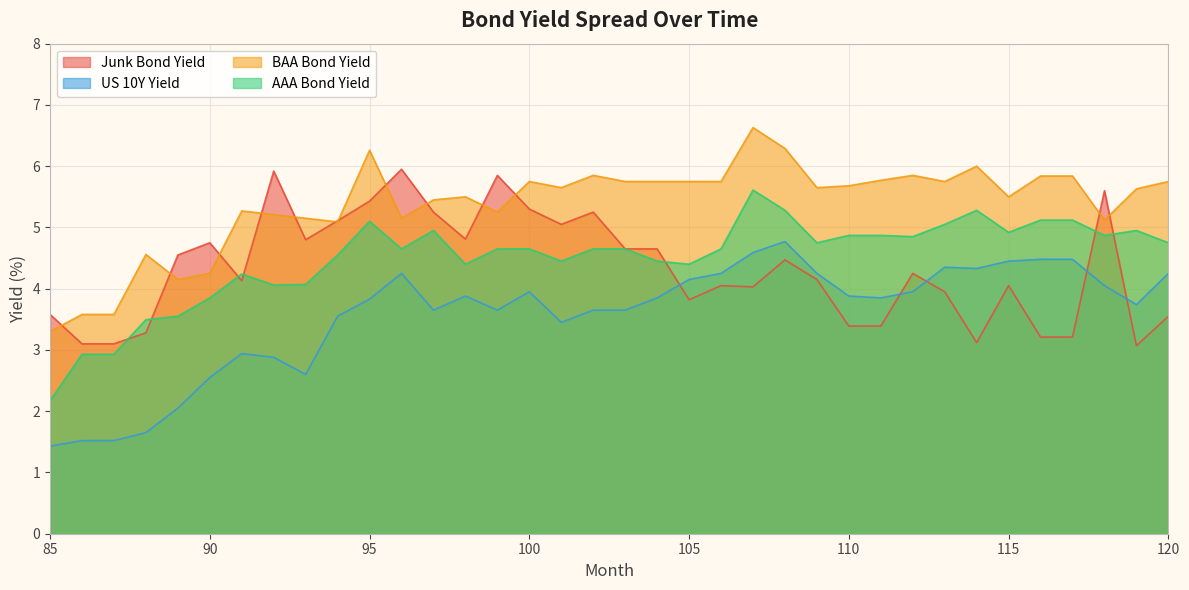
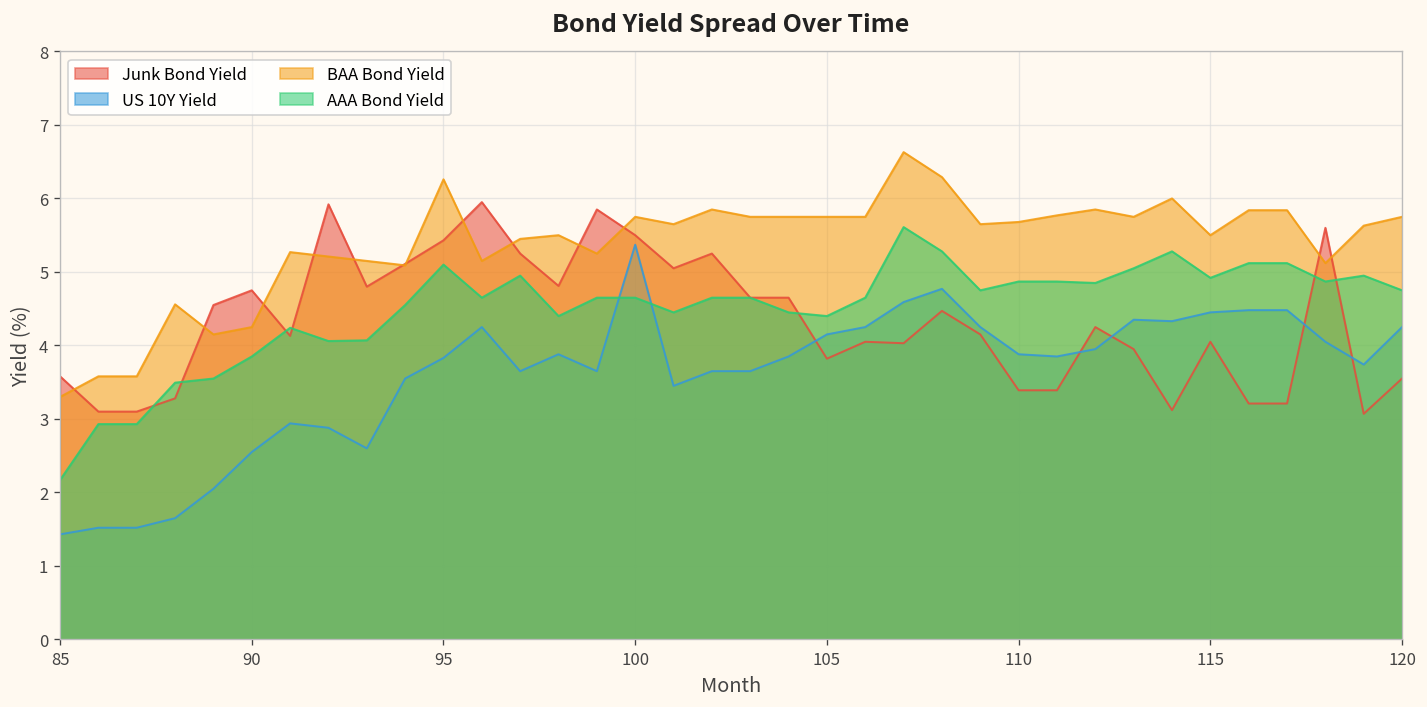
  {
    "Junk Bond Yield": {
      "85": 3.6,
      "90": 4.8,
      "95": 5.4,
-     "100": 5.3,
+     "100": 5.5,
      "105": 3.8,
      "110": 3.4,
      "115": 4.1,
      "120": 3.6
    },
    "US 10Y Yield": {
      "85": 1.4,
      "90": 2.6,
      "95": 3.8,
-     "100": 4.0,
+     "100": 5.4,
      "105": 4.2,
      "110": 3.9,
      "115": 4.5,
      "120": 4.3
    },
    "BAA Bond Yield": {
      "85": 3.3,
      "90": 4.3,
      "95": 6.3,
      "100": 5.8,
      "105": 5.8,
      "110": 5.7,
      "115": 5.5,
      "120": 5.8
    },
    "AAA Bond Yield": {
      "85": 2.2,
      "90": 3.9,
      "95": 5.1,
      "100": 4.7,
      "105": 4.4,
      "110": 4.9,
      "115": 4.9,
      "120": 4.8
    }
  }
